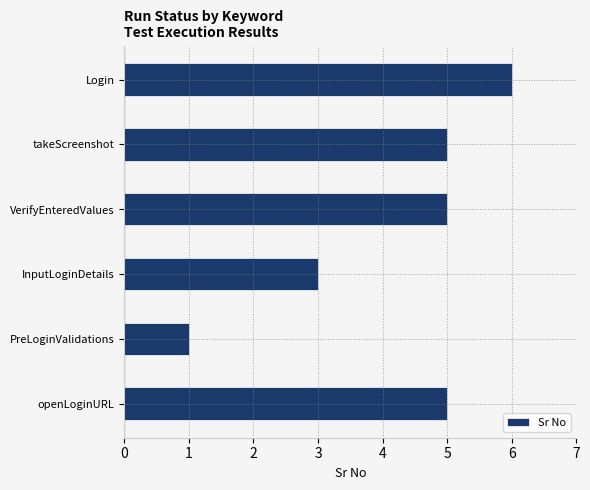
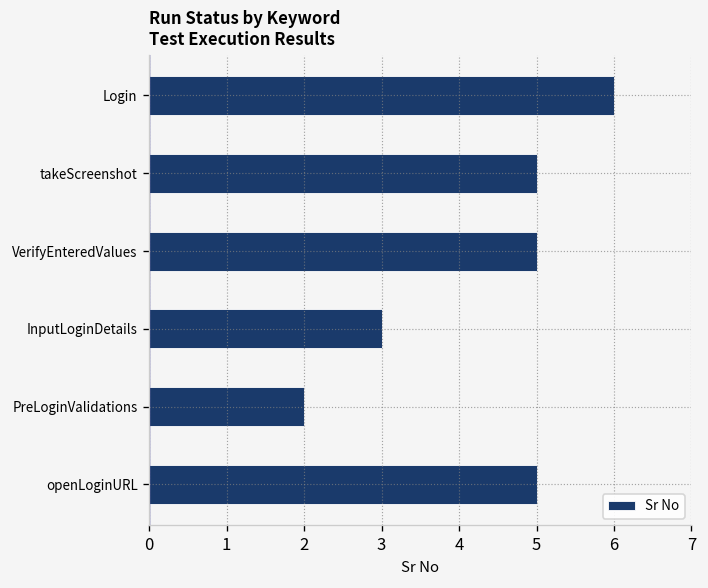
  {
    "Login": 6,
    "takeScreenshot": 5,
    "VerifyEnteredValues": 5,
    "InputLoginDetails": 3,
-   "PreLoginValidations": 1,
+   "PreLoginValidations": 2,
    "openLoginURL": 5
  }
